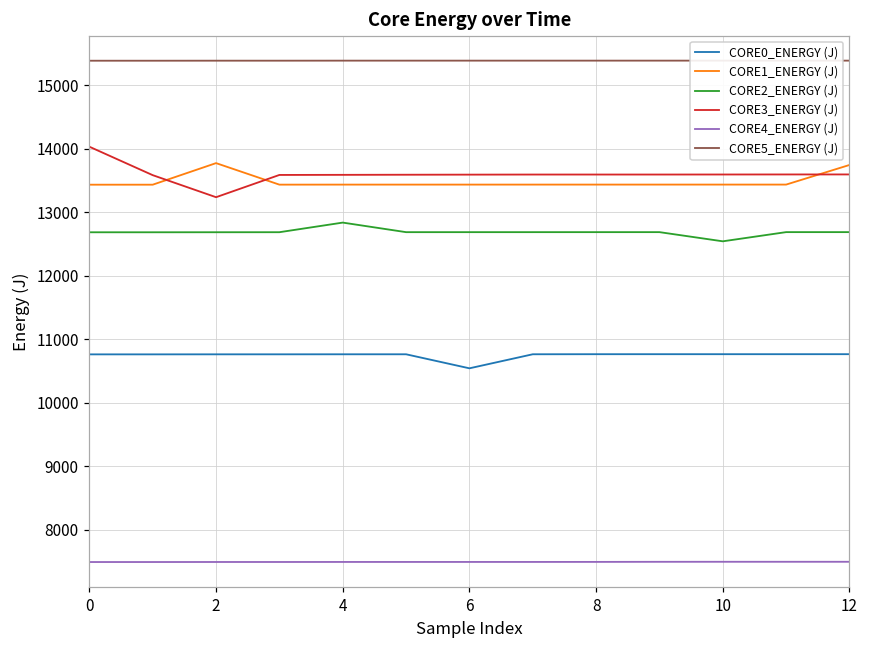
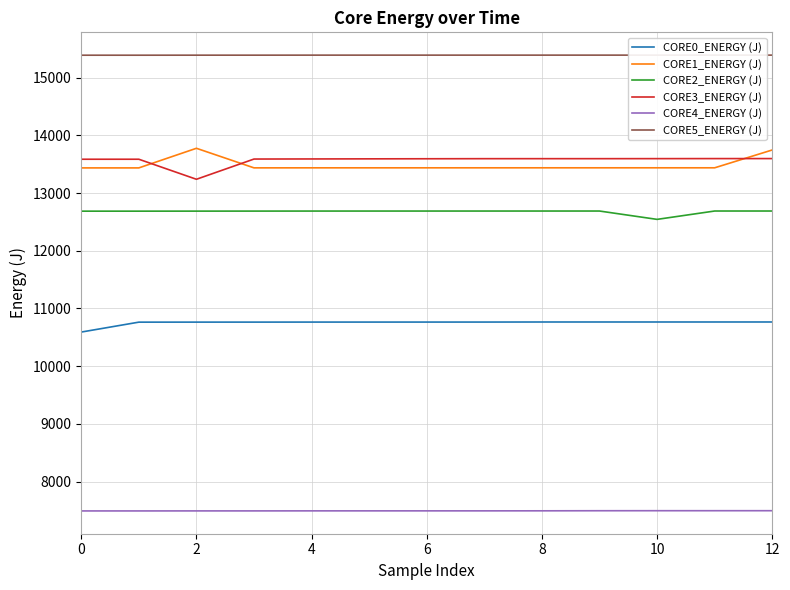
  {
    "CORE0_ENERGY (J)": {
-     "0": 10800,
+     "0": 10600,
      "2": 10800,
      "4": 10800,
-     "6": 10500,
+     "6": 10800,
      "8": 10800,
      "10": 10800,
      "12": 10800
    },
    "CORE1_ENERGY (J)": {
      "0": 13400,
      "2": 13800,
      "4": 13400,
      "6": 13400,
      "8": 13400,
      "10": 13400,
      "12": 13700
    },
    "CORE2_ENERGY (J)": {
      "0": 12700,
      "2": 12700,
-     "4": 12800,
+     "4": 12700,
      "6": 12700,
      "8": 12700,
      "10": 12500,
      "12": 12700
    },
    "CORE3_ENERGY (J)": {
-     "0": 14000,
+     "0": 13600,
      "2": 13200,
      "4": 13600,
      "6": 13600,
      "8": 13600,
      "10": 13600,
      "12": 13600
    },
    "CORE4_ENERGY (J)": {
      "0": 7500,
      "2": 7500,
      "4": 7500,
      "6": 7500,
      "8": 7500,
      "10": 7500,
      "12": 7500
    },
    "CORE5_ENERGY (J)": {
      "0": 15400,
      "2": 15400,
      "4": 15400,
      "6": 15400,
      "8": 15400,
      "12": 15400
    }
  }
